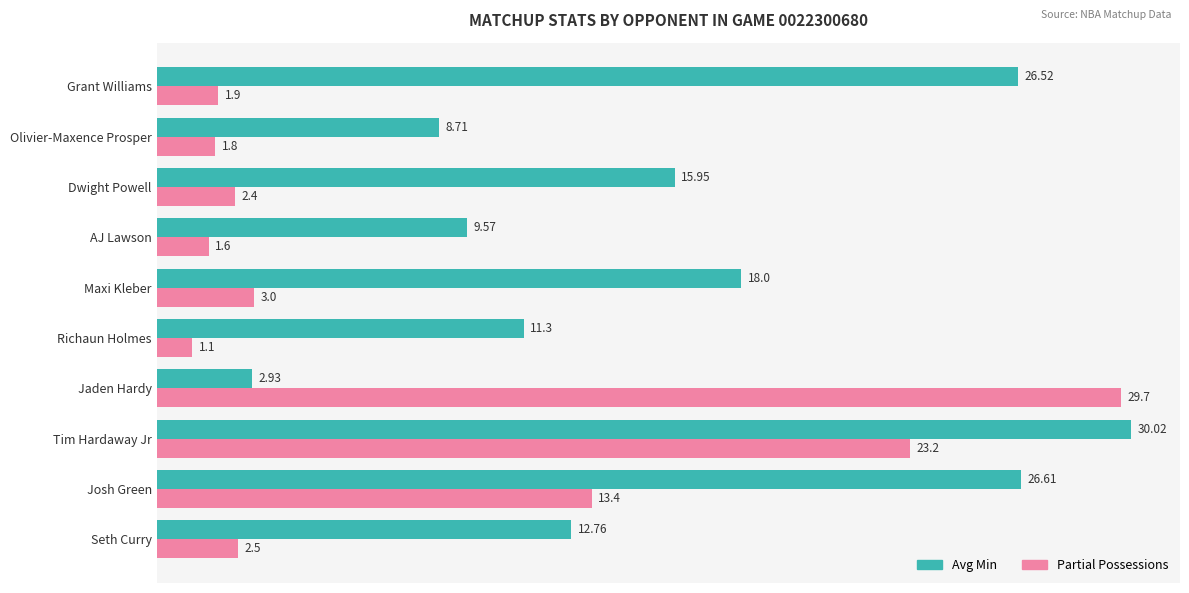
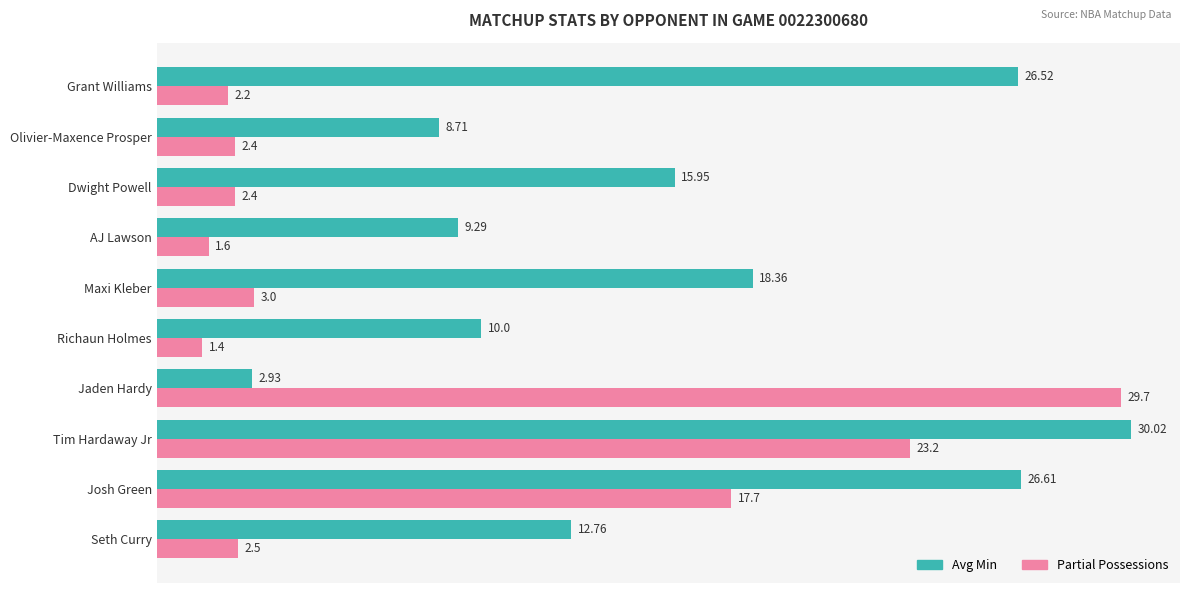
  {
    "Avg Min": {
      "Grant Williams": 26.52,
      "Olivier-Maxence Prosper": 8.71,
      "Dwight Powell": 15.95,
-     "AJ Lawson": 9.57,
-     "Maxi Kleber": 18.0,
-     "Richaun Holmes": 11.3,
+     "AJ Lawson": 9.29,
+     "Maxi Kleber": 18.36,
+     "Richaun Holmes": 10.0,
      "Jaden Hardy": 2.93,
      "Tim Hardaway Jr": 30.02,
      "Josh Green": 26.61,
      "Seth Curry": 12.76
    },
    "Partial Possessions": {
-     "Grant Williams": 1.9,
-     "Olivier-Maxence Prosper": 1.8,
+     "Grant Williams": 2.2,
+     "Olivier-Maxence Prosper": 2.4,
      "Dwight Powell": 2.4,
      "AJ Lawson": 1.6,
      "Maxi Kleber": 3.0,
-     "Richaun Holmes": 1.1,
+     "Richaun Holmes": 1.4,
      "Jaden Hardy": 29.7,
      "Tim Hardaway Jr": 23.2,
-     "Josh Green": 13.4,
+     "Josh Green": 17.7,
      "Seth Curry": 2.5
    }
  }
